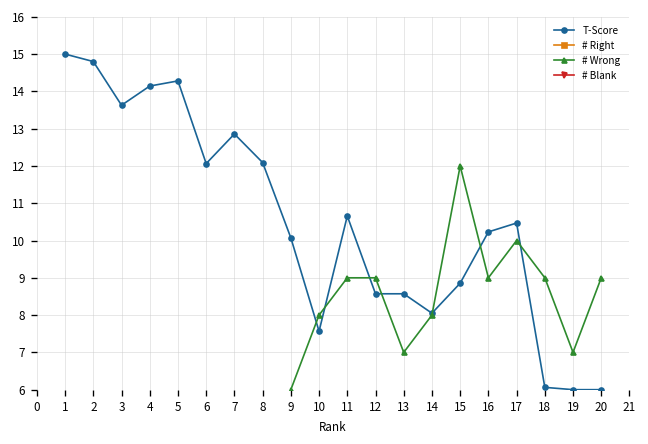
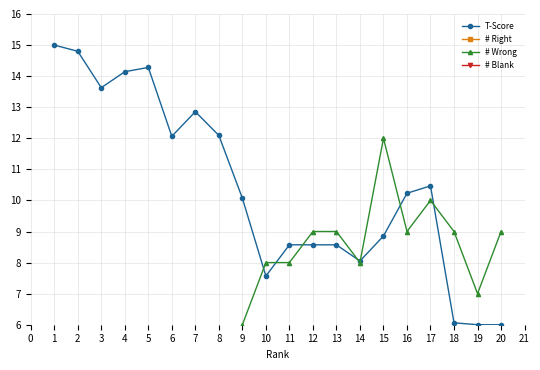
  {
    "T-Score": {
      "1": 15.0,
      "2": 14.8,
      "3": 13.6,
      "4": 14.1,
      "5": 14.3,
      "6": 12.1,
      "7": 12.9,
      "8": 12.1,
      "9": 10.1,
      "10": 7.6,
-     "11": 10.7,
+     "11": 8.6,
      "12": 8.6,
      "13": 8.6,
      "15": 8.9,
      "16": 10.2,
      "17": 10.5,
      "18": 6.1,
      "19": 6.0,
      "20": 6.0
    },
    "# Wrong": {
      "9": 6,
      "10": 8,
-     "11": 9,
+     "11": 8,
      "12": 9,
-     "13": 7,
+     "13": 9,
      "15": 12,
      "16": 9,
      "17": 10,
      "18": 9,
      "19": 7,
      "20": 9
    }
  }
